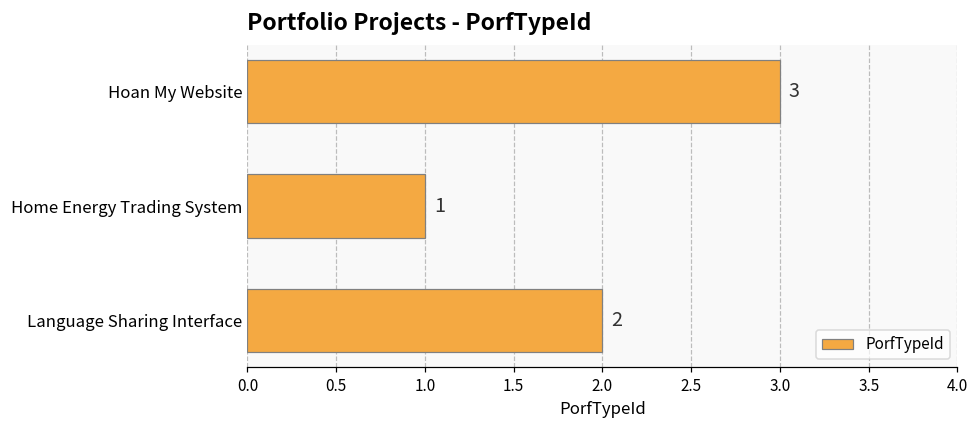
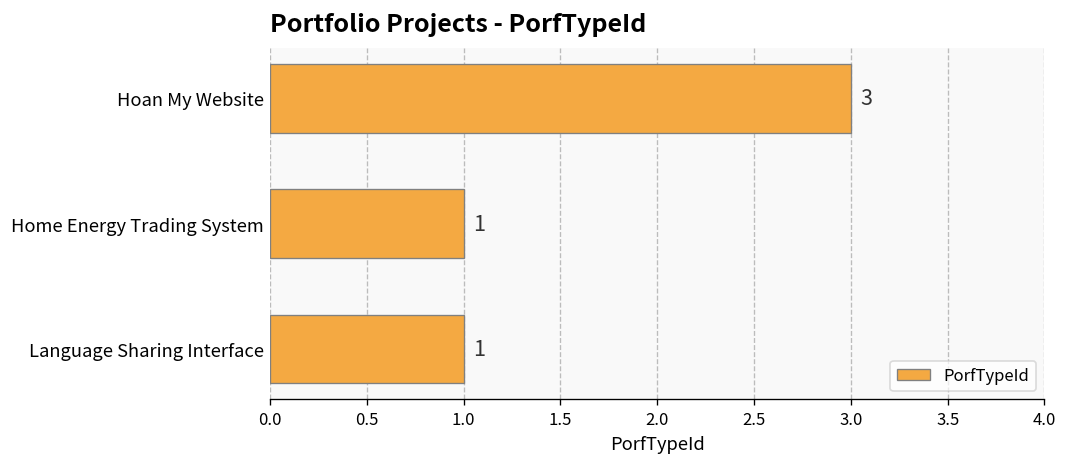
  {
    "Hoan My Website": 3,
    "Home Energy Trading System": 1,
-   "Language Sharing Interface": 2
+   "Language Sharing Interface": 1
  }
